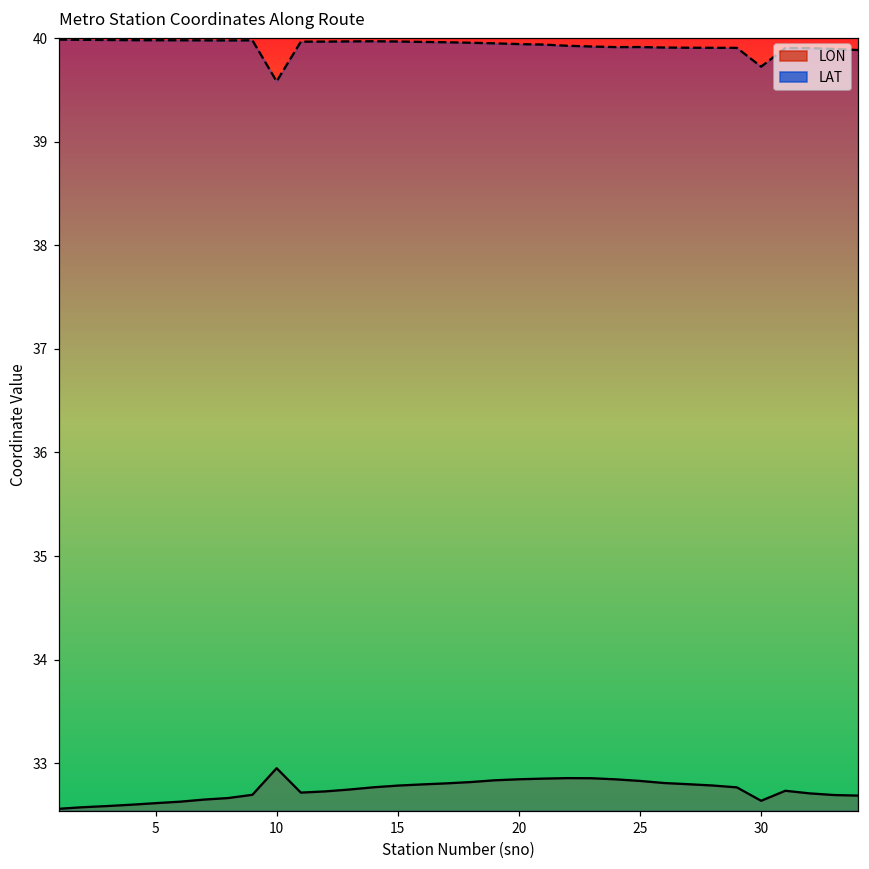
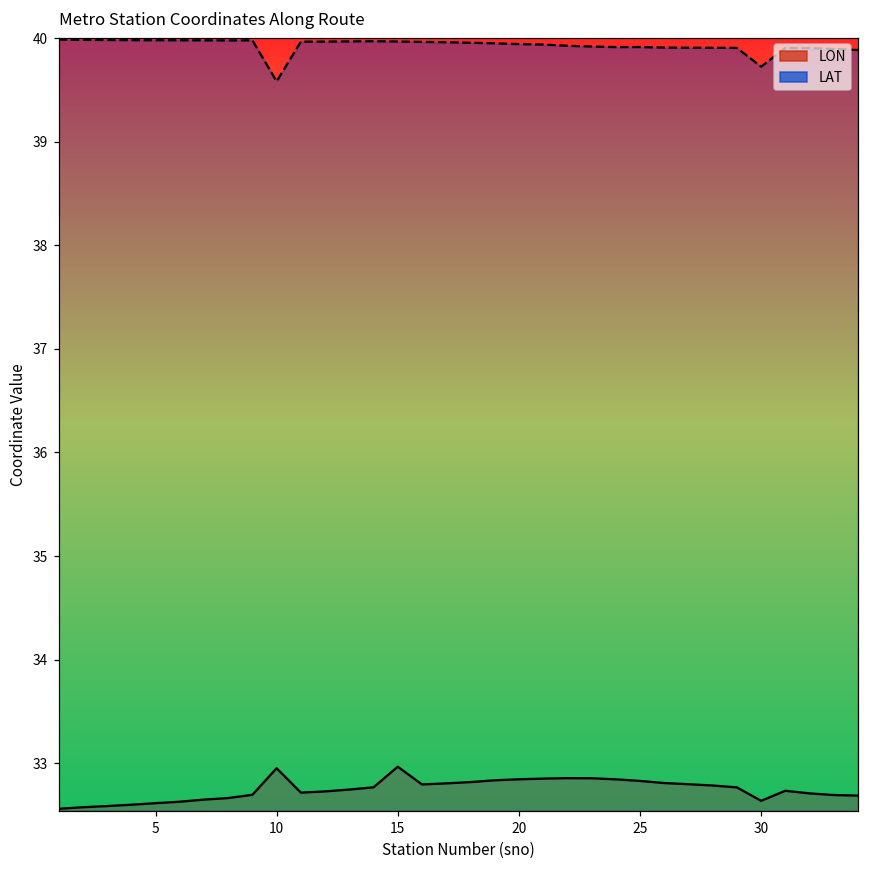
  {
    "LON": {
      "5": 32.6,
      "10": 33.0,
-     "15": 32.8,
+     "15": 33.0,
      "20": 32.8,
      "25": 32.8,
      "30": 32.6
    },
    "LAT": {
      "5": 40.0,
      "10": 39.6,
      "15": 40.0,
      "20": 39.9,
      "25": 39.9,
      "30": 39.7
    }
  }
